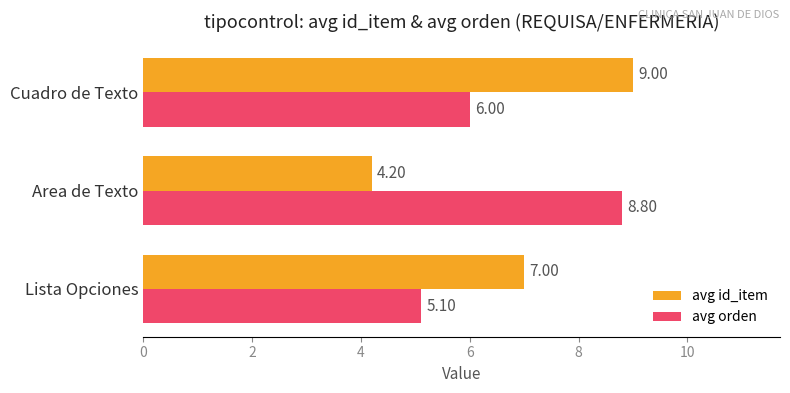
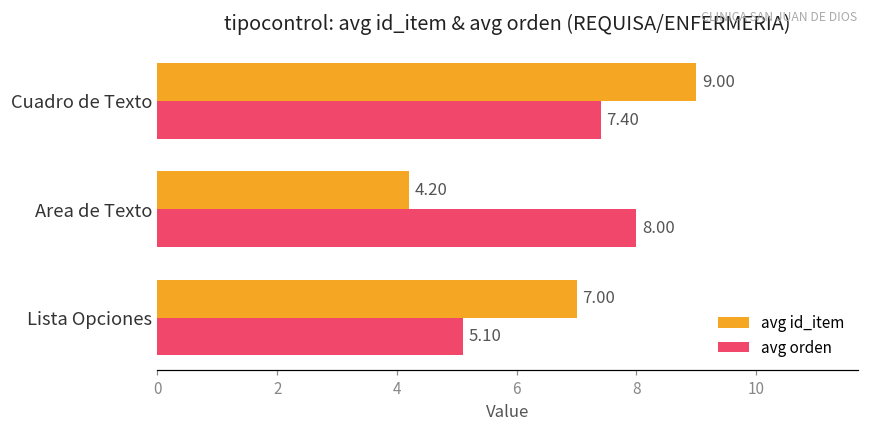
  {
    "avg id_item": {
      "Cuadro de Texto": 9.00,
      "Area de Texto": 4.20,
      "Lista Opciones": 7.00
    },
    "avg orden": {
-     "Cuadro de Texto": 6.00,
-     "Area de Texto": 8.80,
+     "Cuadro de Texto": 7.40,
+     "Area de Texto": 8.00,
      "Lista Opciones": 5.10
    }
  }
